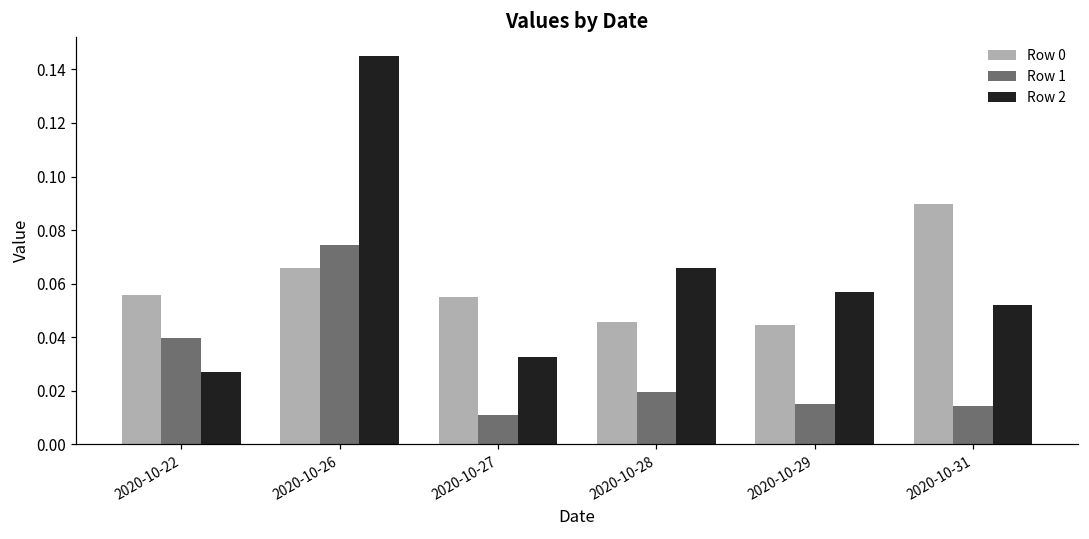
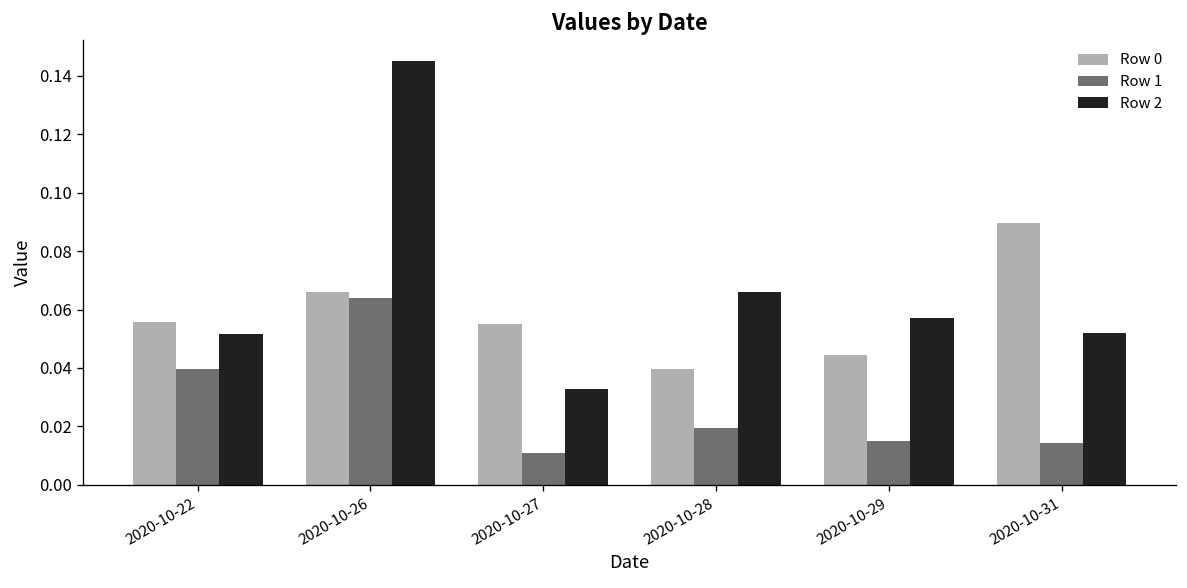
  {
    "Row 0": {
      "2020-10-22": 0.056,
      "2020-10-26": 0.066,
      "2020-10-27": 0.055,
-     "2020-10-28": 0.046,
+     "2020-10-28": 0.040,
      "2020-10-29": 0.045,
      "2020-10-31": 0.090
    },
    "Row 1": {
      "2020-10-22": 0.040,
-     "2020-10-26": 0.074,
+     "2020-10-26": 0.064,
      "2020-10-27": 0.011,
      "2020-10-28": 0.020,
      "2020-10-29": 0.015,
      "2020-10-31": 0.014
    },
    "Row 2": {
-     "2020-10-22": 0.027,
+     "2020-10-22": 0.052,
      "2020-10-26": 0.145,
      "2020-10-27": 0.033,
      "2020-10-28": 0.066,
      "2020-10-29": 0.057,
      "2020-10-31": 0.052
    }
  }
